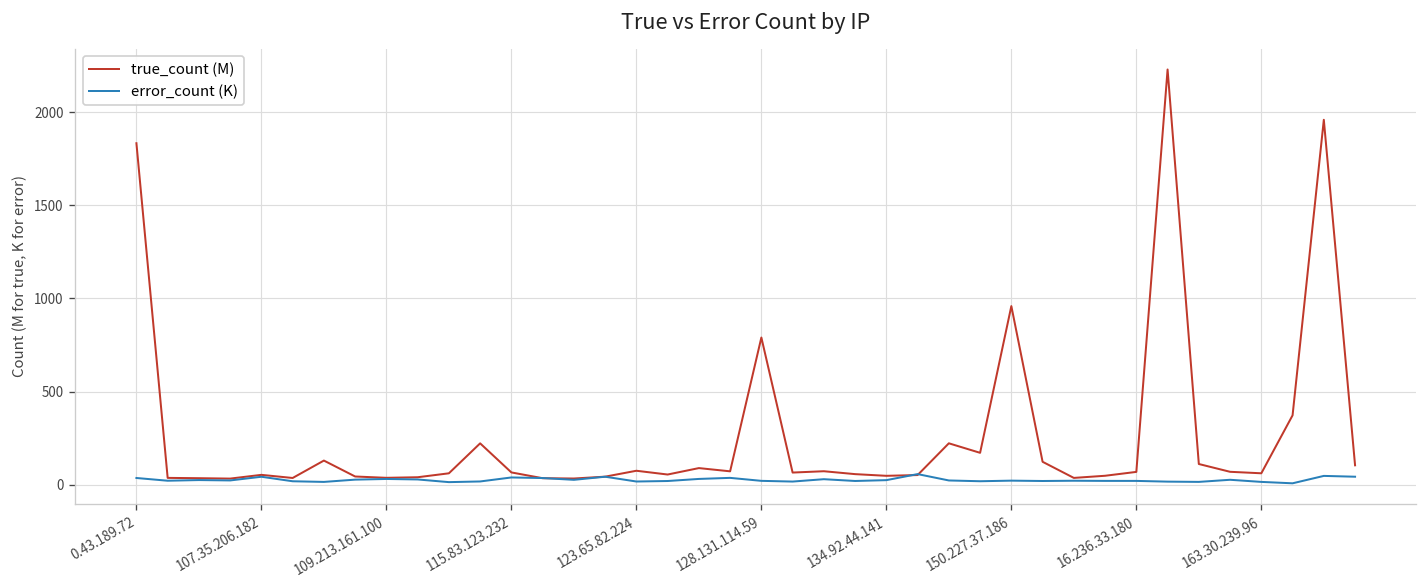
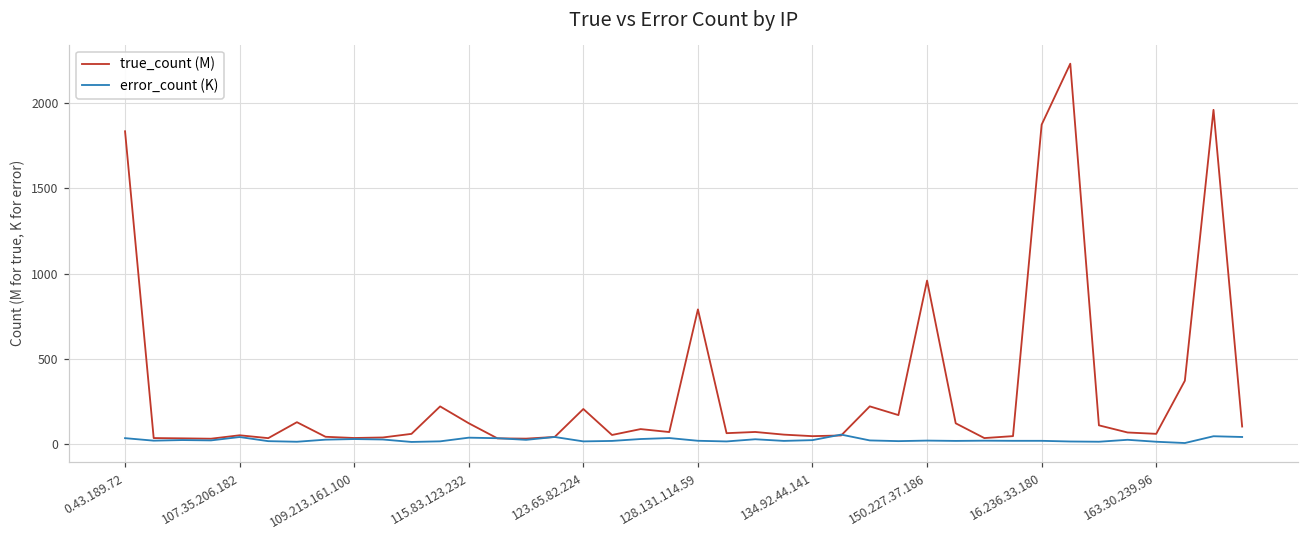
  {
    "true_count (M)": {
      "0.43.189.72": 1830,
-     "115.83.123.232": 70,
-     "123.65.82.224": 70,
+     "115.83.123.232": 120,
+     "123.65.82.224": 210,
      "128.131.114.59": 790,
      "134.92.44.141": 50,
      "150.227.37.186": 960,
-     "16.236.33.180": 70,
+     "16.236.33.180": 1870,
      "163.30.239.96": 60
    },
    "error_count (K)": {
      "0.43.189.72": 40,
      "115.83.123.232": 40,
      "123.65.82.224": 20,
      "128.131.114.59": 20,
      "134.92.44.141": 20,
      "150.227.37.186": 20,
      "16.236.33.180": 20,
      "163.30.239.96": 10
    }
  }
